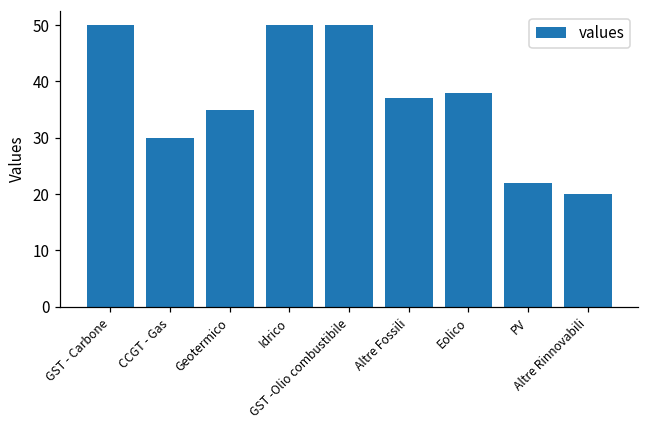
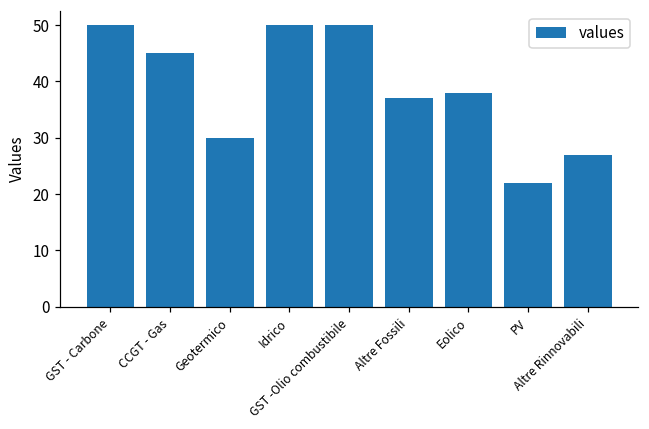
  {
    "GST - Carbone": 50,
-   "CCGT - Gas": 30,
-   "Geotermico": 35,
+   "CCGT - Gas": 45,
+   "Geotermico": 30,
    "Idrico": 50,
    "GST -Olio combustibile": 50,
    "Altre Fossili": 37,
    "Eolico": 38,
    "PV": 22,
-   "Altre Rinnovabili": 20
+   "Altre Rinnovabili": 27
  }
